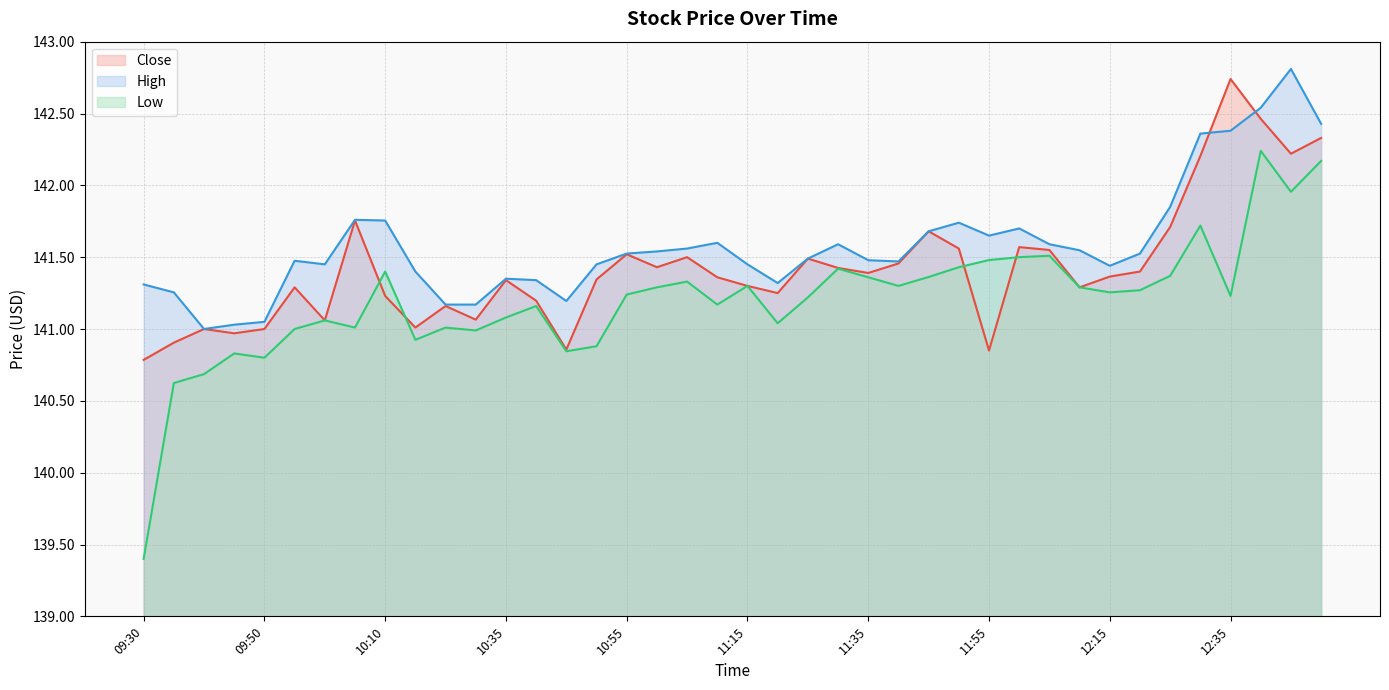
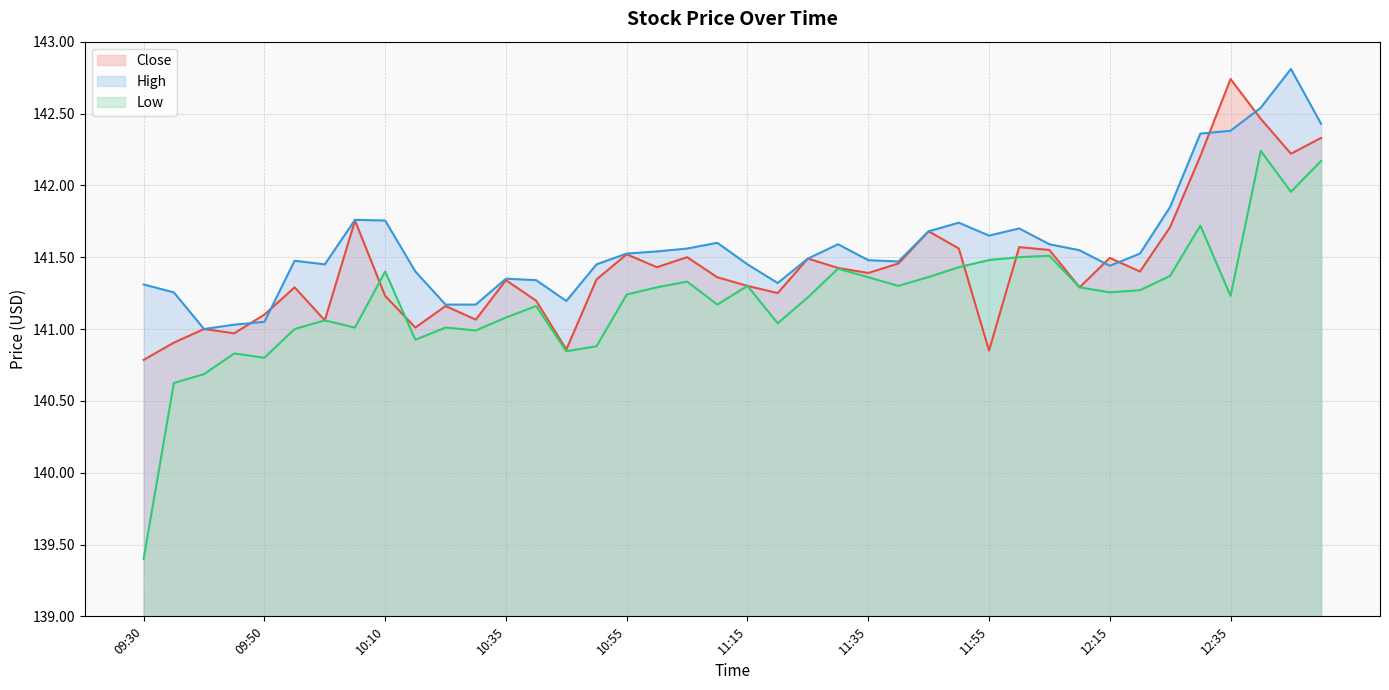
  {
    "Close": {
      "09:30": 140.79,
-     "09:50": 141.0,
+     "09:50": 141.1,
      "10:10": 141.23,
      "11:35": 141.39,
      "11:55": 140.85,
-     "12:15": 141.37,
+     "12:15": 141.50,
      "12:35": 142.74
    }
  }
